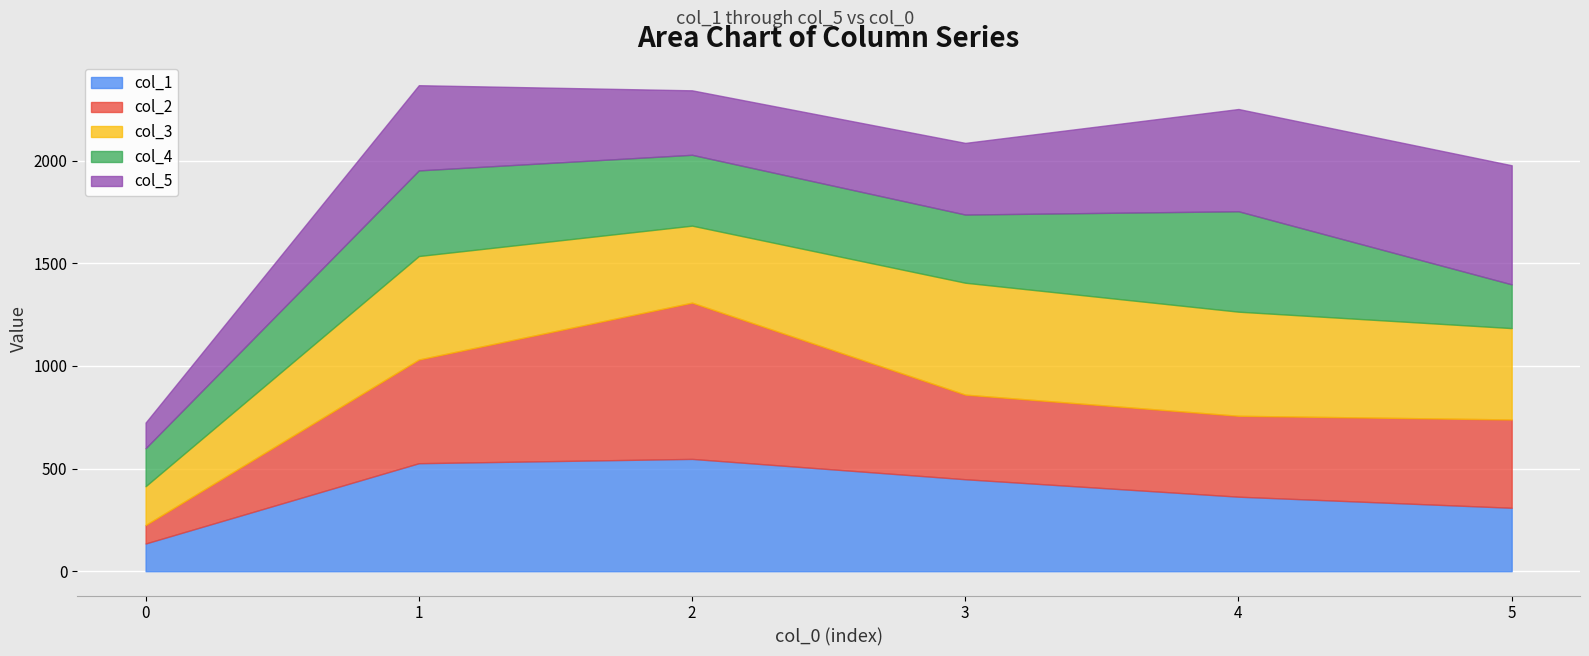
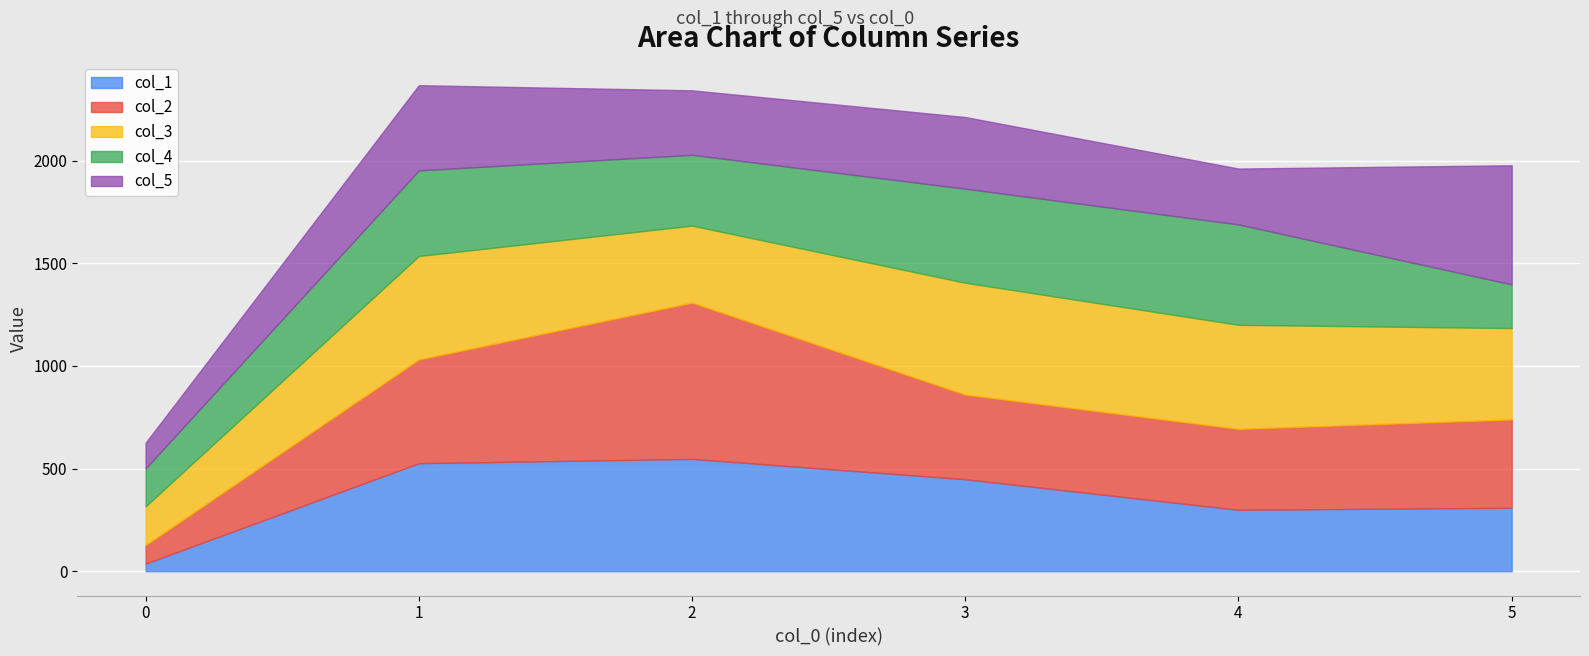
  {
    "col_1": {
-     "0": 140,
+     "0": 40,
      "1": 530,
      "2": 550,
      "3": 450,
-     "4": 360,
+     "4": 300,
      "5": 310
    },
    "col_2": {
      "0": 90,
      "1": 510,
      "2": 760,
      "3": 410,
      "4": 390,
      "5": 430
    },
    "col_3": {
      "0": 190,
      "1": 500,
      "2": 380,
      "3": 550,
      "4": 510,
      "5": 450
    },
    "col_4": {
      "0": 190,
      "1": 420,
      "2": 350,
-     "3": 330,
+     "3": 460,
      "4": 490,
      "5": 210
    },
    "col_5": {
      "0": 130,
      "1": 420,
      "2": 310,
      "3": 350,
-     "4": 500,
+     "4": 270,
      "5": 580
    }
  }
